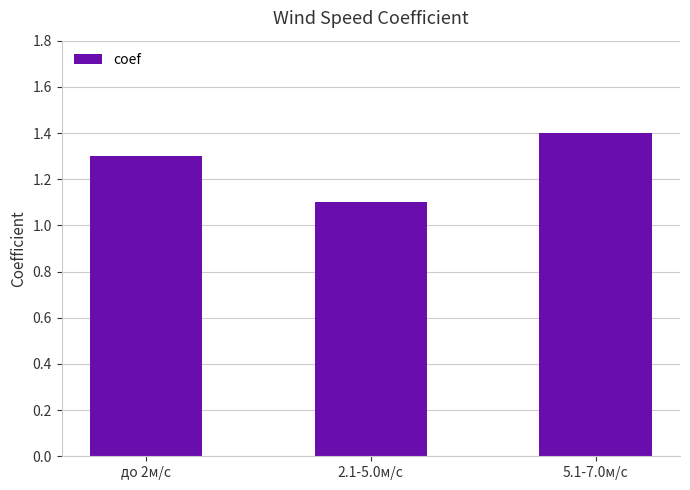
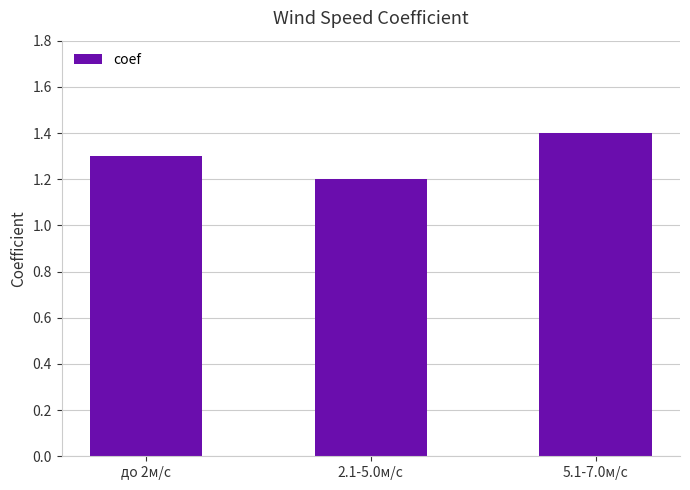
  {
    "до 2м/с": 1.3,
-   "2.1-5.0м/с": 1.1,
+   "2.1-5.0м/с": 1.2,
    "5.1-7.0м/с": 1.4
  }
